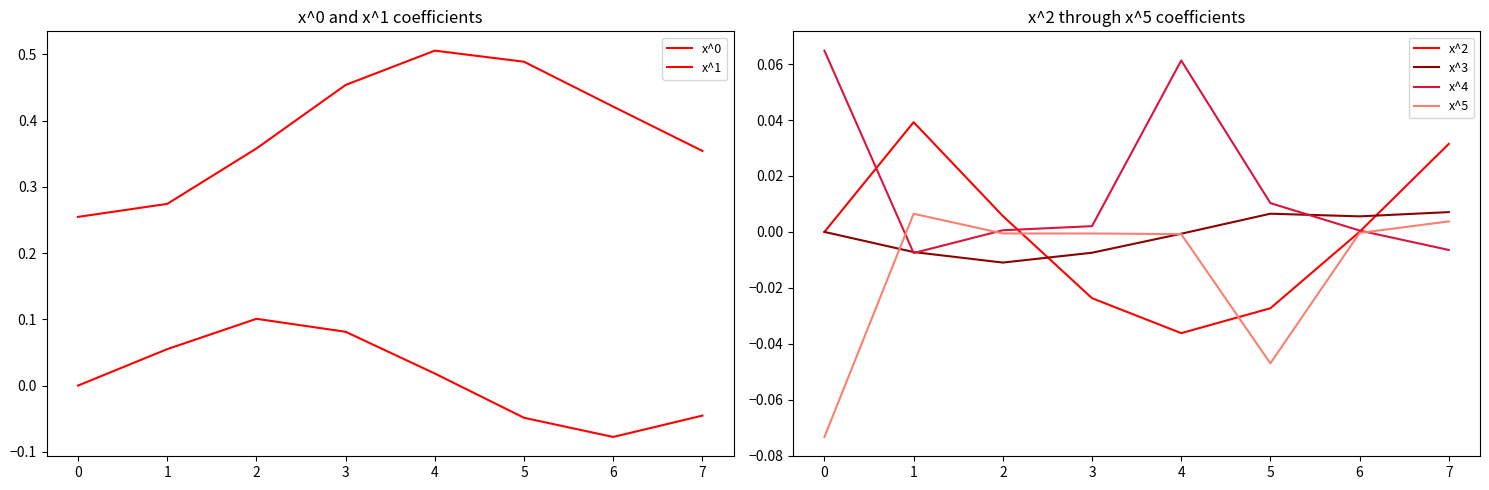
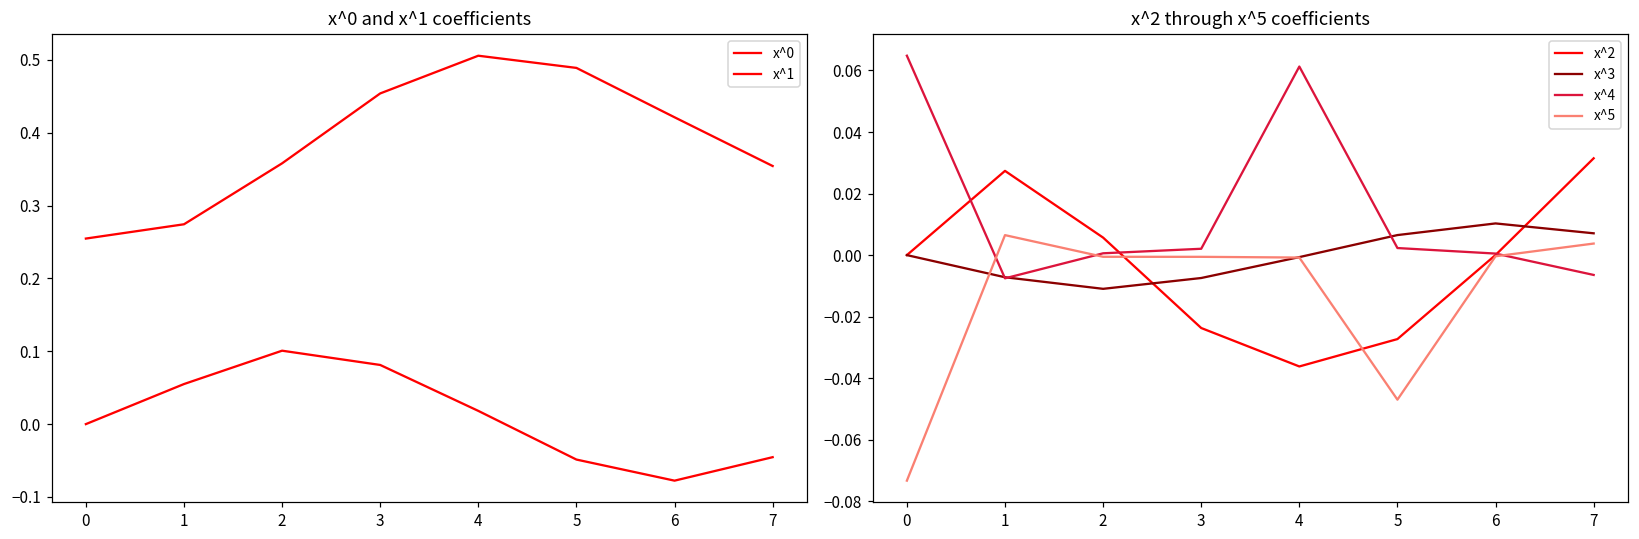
  {
    "x^2 through x^5 coefficients": {
      "x^2": {
-       "1": 0.039,
+       "1": 0.027,
        "2": 0.006,
        "3": -0.024,
        "4": -0.036,
        "5": -0.027,
        "7": 0.031
      },
      "x^3": {
        "2": -0.011,
        "3": -0.007,
        "5": 0.007,
-       "6": 0.006,
+       "6": 0.010,
        "7": 0.007
      },
      "x^4": {
        "0": 0.065,
        "2": 0.001,
        "3": 0.002,
        "4": 0.061,
-       "5": 0.010,
+       "5": 0.002,
        "7": -0.006
      },
      "x^5": {
        "0": -0.073,
        "1": 0.006,
        "2": -0.001,
        "3": -0.001,
        "5": -0.047,
        "7": 0.004
      }
    }
  }
